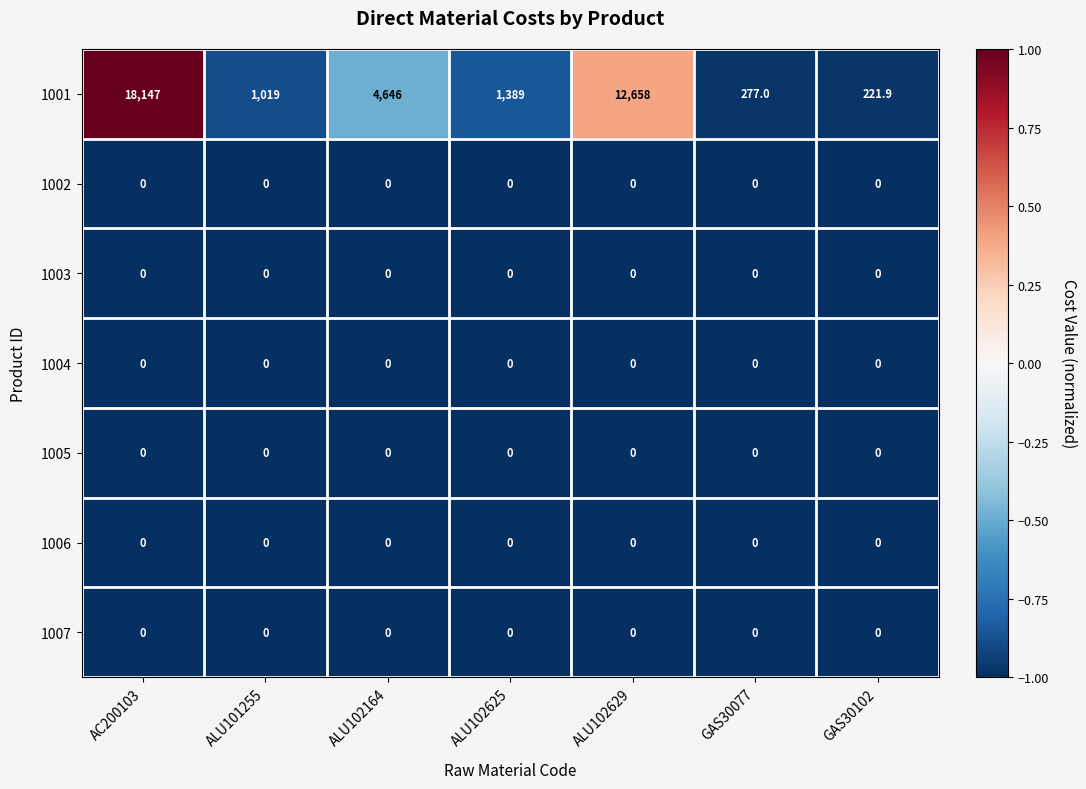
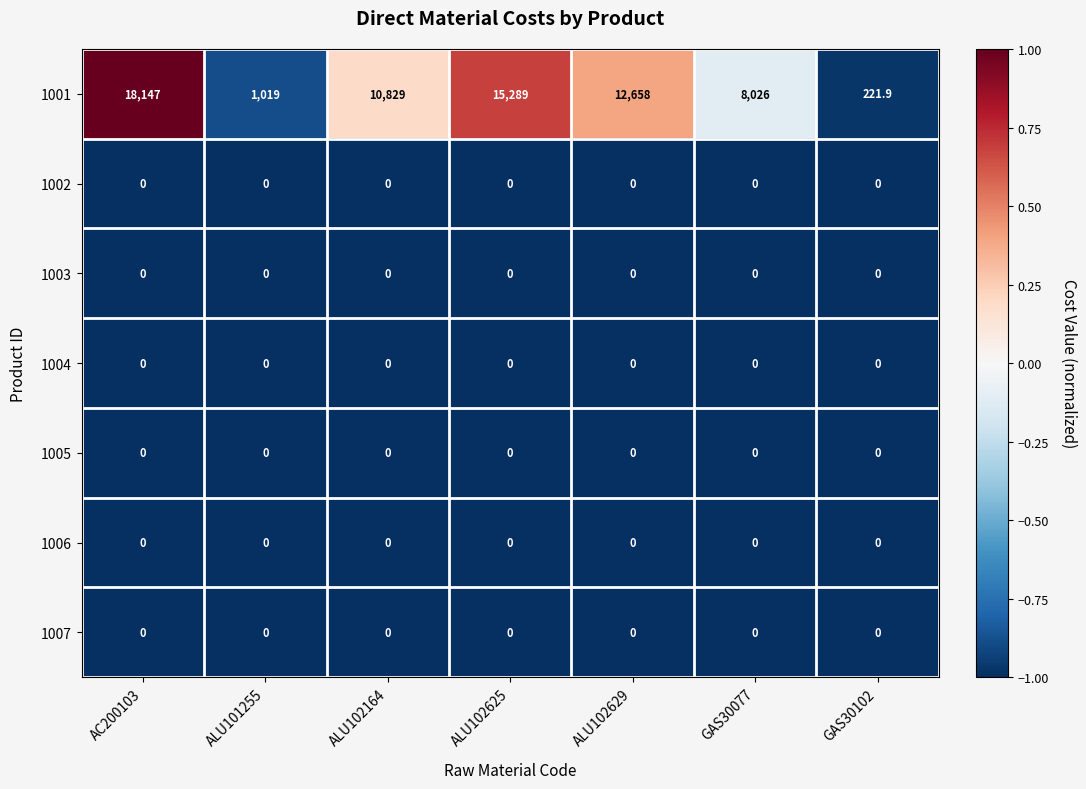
  {
    "1001": {
      "AC200103": "18,147",
      "ALU101255": "1,019",
-     "ALU102164": "4,646",
-     "ALU102625": "1,389",
+     "ALU102164": "10,829",
+     "ALU102625": "15,289",
      "ALU102629": "12,658",
-     "GAS30077": "277.0",
+     "GAS30077": "8,026",
      "GAS30102": "221.9"
    },
    "1002": {
      "AC200103": "0",
      "ALU101255": "0",
      "ALU102164": "0",
      "ALU102625": "0",
      "ALU102629": "0",
      "GAS30077": "0",
      "GAS30102": "0"
    },
    "1003": {
      "AC200103": "0",
      "ALU101255": "0",
      "ALU102164": "0",
      "ALU102625": "0",
      "ALU102629": "0",
      "GAS30077": "0",
      "GAS30102": "0"
    },
    "1004": {
      "AC200103": "0",
      "ALU101255": "0",
      "ALU102164": "0",
      "ALU102625": "0",
      "ALU102629": "0",
      "GAS30077": "0",
      "GAS30102": "0"
    },
    "1005": {
      "AC200103": "0",
      "ALU101255": "0",
      "ALU102164": "0",
      "ALU102625": "0",
      "ALU102629": "0",
      "GAS30077": "0",
      "GAS30102": "0"
    },
    "1006": {
      "AC200103": "0",
      "ALU101255": "0",
      "ALU102164": "0",
      "ALU102625": "0",
      "ALU102629": "0",
      "GAS30077": "0",
      "GAS30102": "0"
    },
    "1007": {
      "AC200103": "0",
      "ALU101255": "0",
      "ALU102164": "0",
      "ALU102625": "0",
      "ALU102629": "0",
      "GAS30077": "0",
      "GAS30102": "0"
    }
  }
